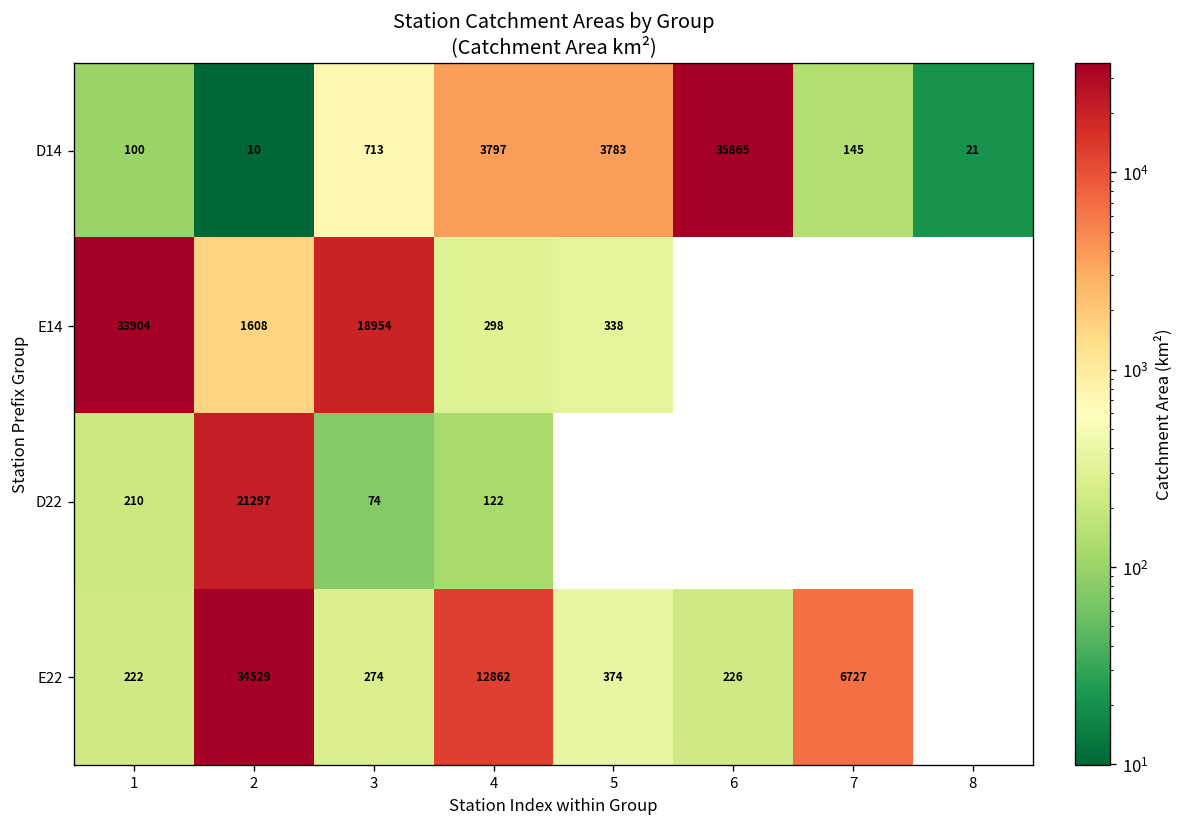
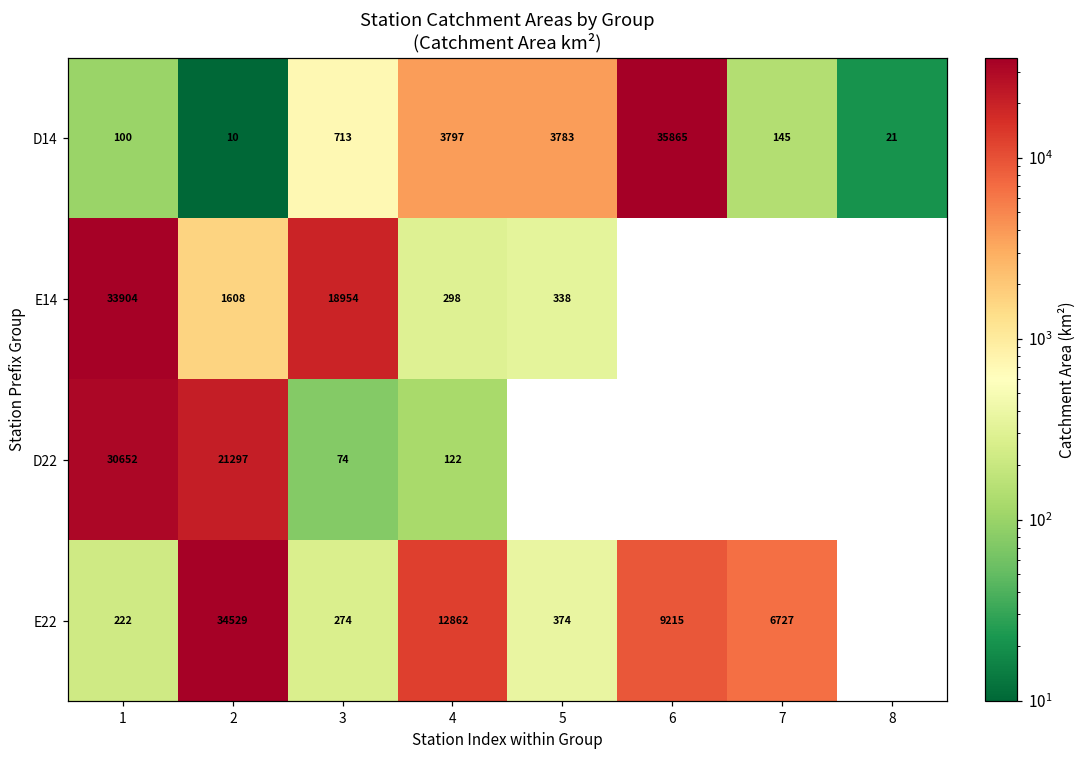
  {
    "D14": {
      "1": 100,
      "2": 10,
      "3": 713,
      "4": 3797,
      "5": 3783,
      "6": 35865,
      "7": 145,
      "8": 21
    },
    "E14": {
      "1": 33904,
      "2": 1608,
      "3": 18954,
      "4": 298,
      "5": 338
    },
    "D22": {
-     "1": 210,
+     "1": 30652,
      "2": 21297,
      "3": 74,
      "4": 122
    },
    "E22": {
      "1": 222,
      "2": 34529,
      "3": 274,
      "4": 12862,
      "5": 374,
-     "6": 226,
+     "6": 9215,
      "7": 6727
    }
  }
